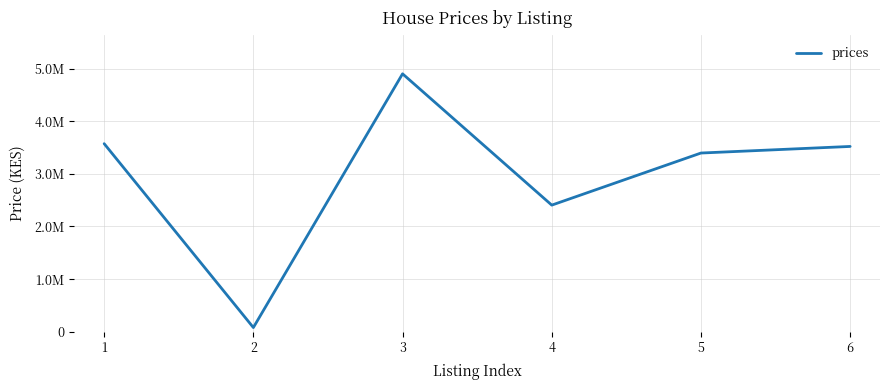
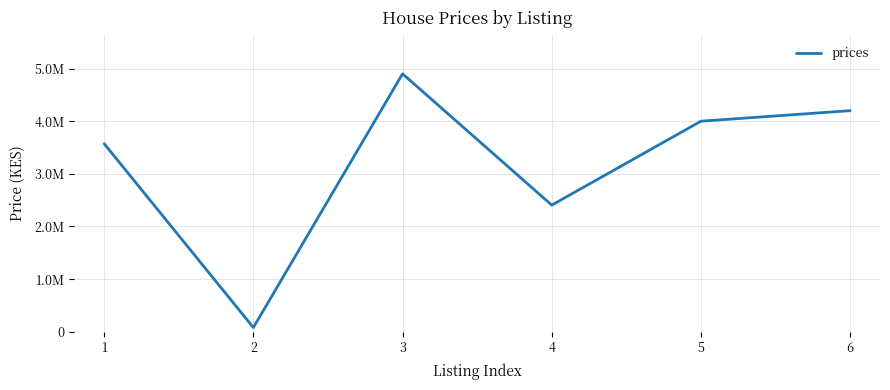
  {
    "1": 3600000,
    "2": 100000,
    "3": 4900000,
    "4": 2400000,
-   "5": 3400000,
-   "6": 3500000
+   "5": 4000000,
+   "6": 4200000
  }
